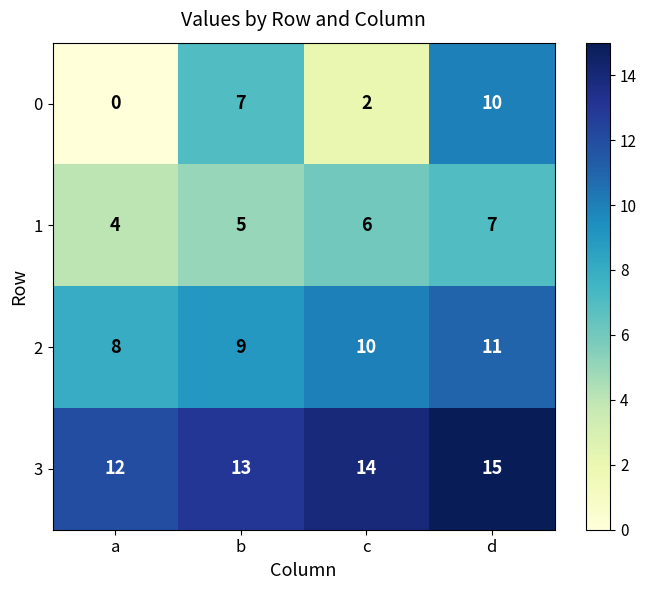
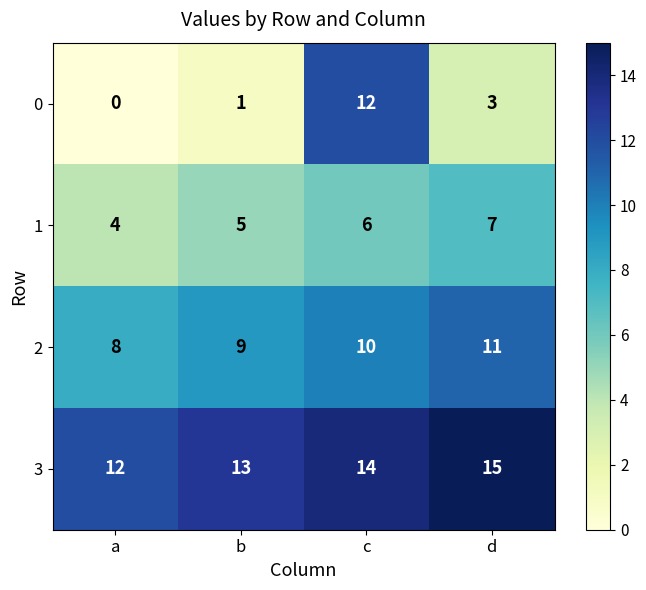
  {
    "0": {
      "a": 0,
-     "b": 7,
-     "c": 2,
-     "d": 10
+     "b": 1,
+     "c": 12,
+     "d": 3
    },
    "1": {
      "a": 4,
      "b": 5,
      "c": 6,
      "d": 7
    },
    "2": {
      "a": 8,
      "b": 9,
      "c": 10,
      "d": 11
    },
    "3": {
      "a": 12,
      "b": 13,
      "c": 14,
      "d": 15
    }
  }
